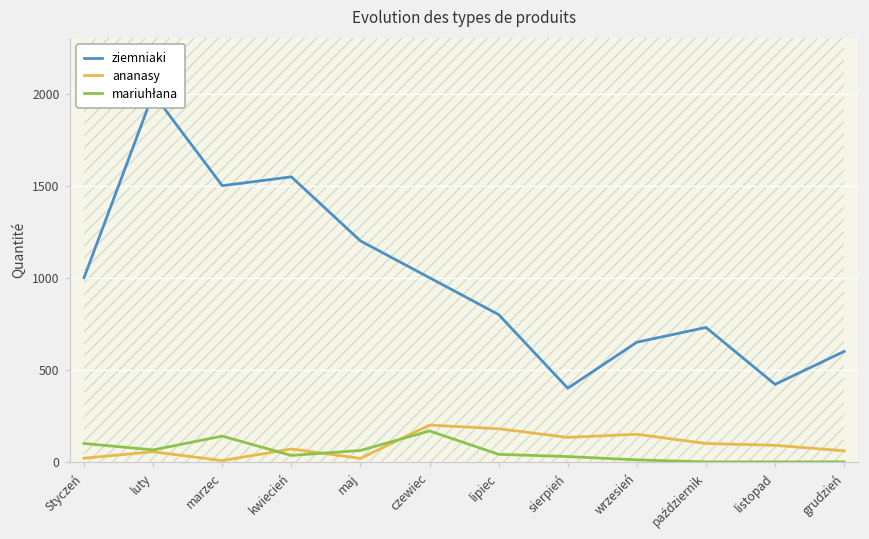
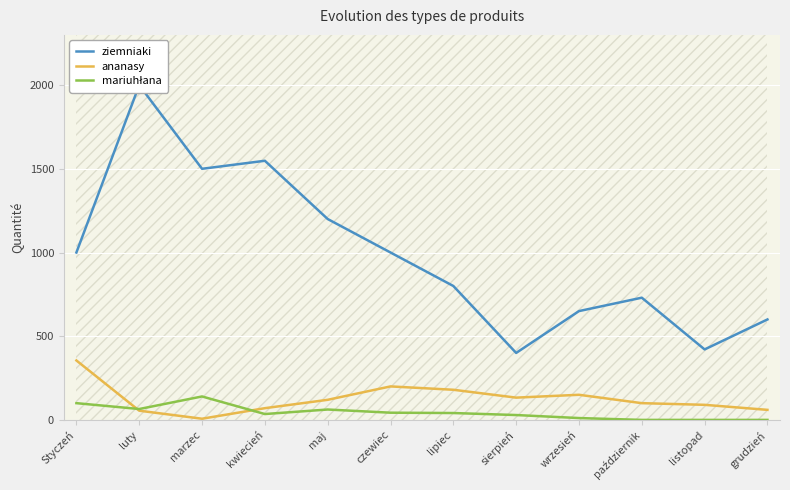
  {
    "ziemniaki": {
      "Styczeń": 1000,
      "marzec": 1500,
      "kwiecień": 1550,
      "maj": 1200,
      "czewiec": 1000,
      "lipiec": 800,
      "sierpień": 400,
      "wrzesień": 650,
      "październik": 730,
      "listopad": 420,
      "grudzień": 600
    },
    "ananasy": {
-     "Styczeń": 20,
+     "Styczeń": 360,
      "marzec": 10,
      "kwiecień": 70,
-     "maj": 20,
+     "maj": 120,
      "czewiec": 200,
      "lipiec": 180,
      "sierpień": 130,
      "wrzesień": 150,
      "październik": 100,
      "listopad": 90,
      "grudzień": 60
    },
    "mariuhłana": {
      "Styczeń": 100,
      "marzec": 140,
      "kwiecień": 40,
      "maj": 60,
-     "czewiec": 170,
+     "czewiec": 40,
      "lipiec": 40,
      "sierpień": 30,
      "wrzesień": 10,
      "październik": 0,
      "listopad": 0,
      "grudzień": 0
    }
  }
